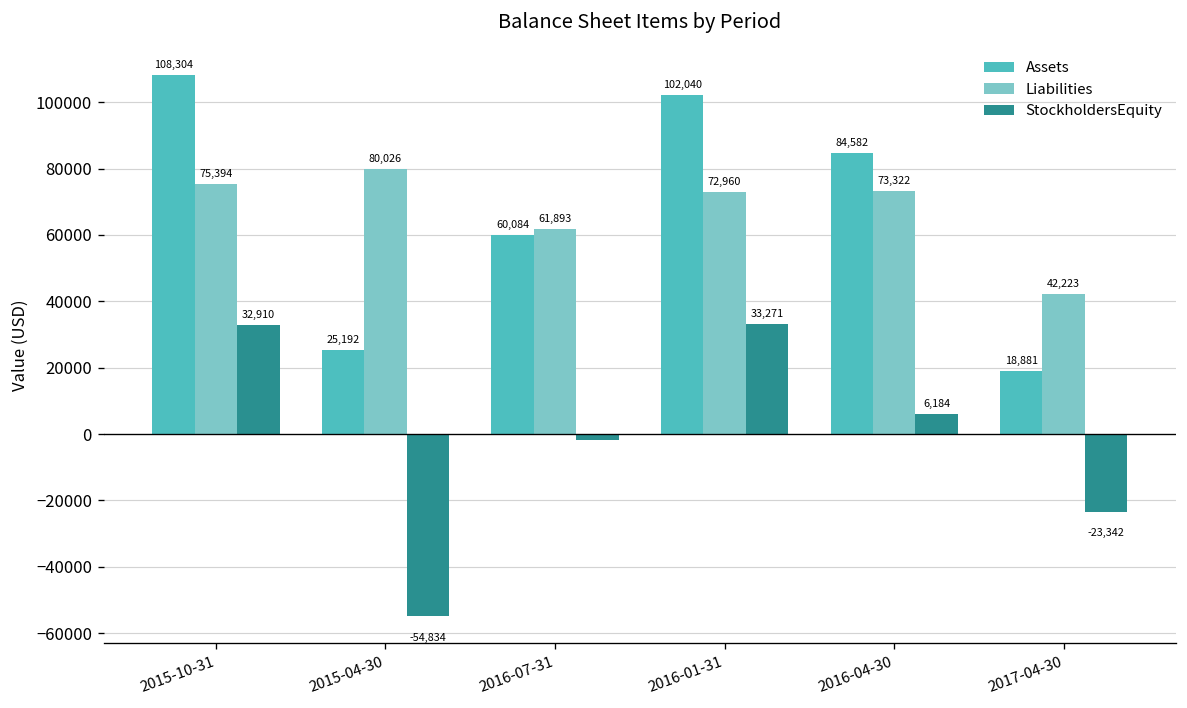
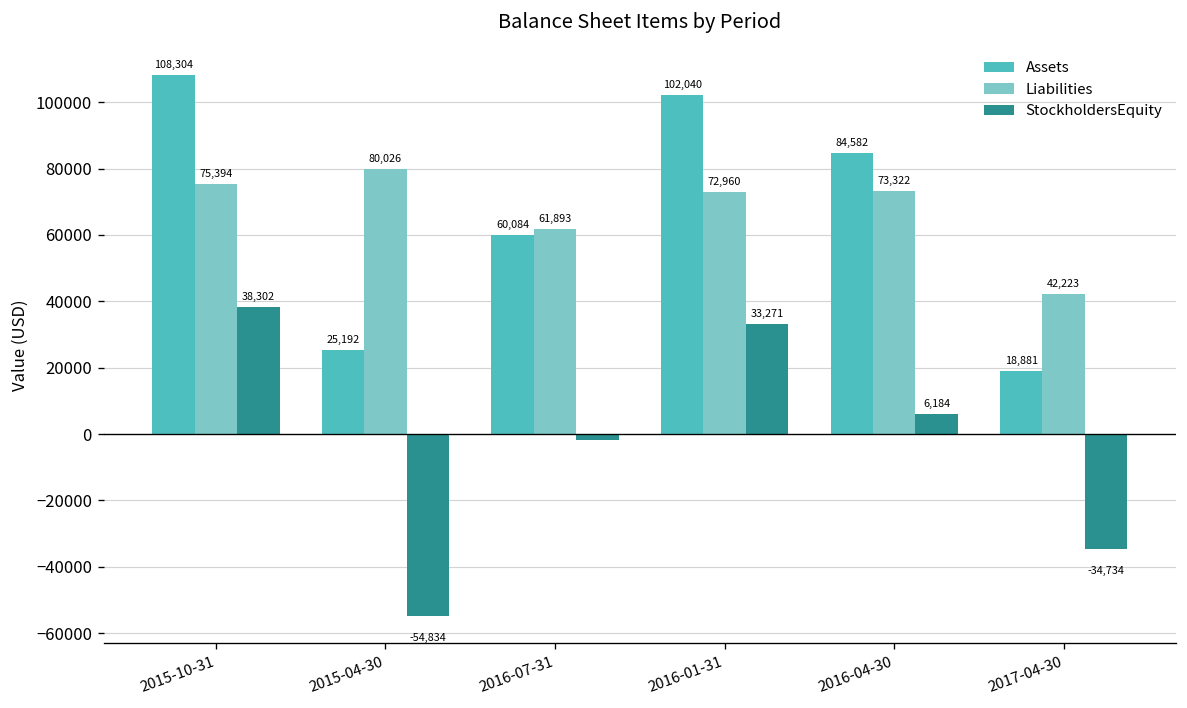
  {
    "StockholdersEquity": {
-     "2015-10-31": "32,910",
+     "2015-10-31": "38,302",
      "2015-04-30": "-54,834",
      "2016-01-31": "33,271",
-     "2017-04-30": "-23,342"
+     "2017-04-30": "-34,734"
    }
  }
